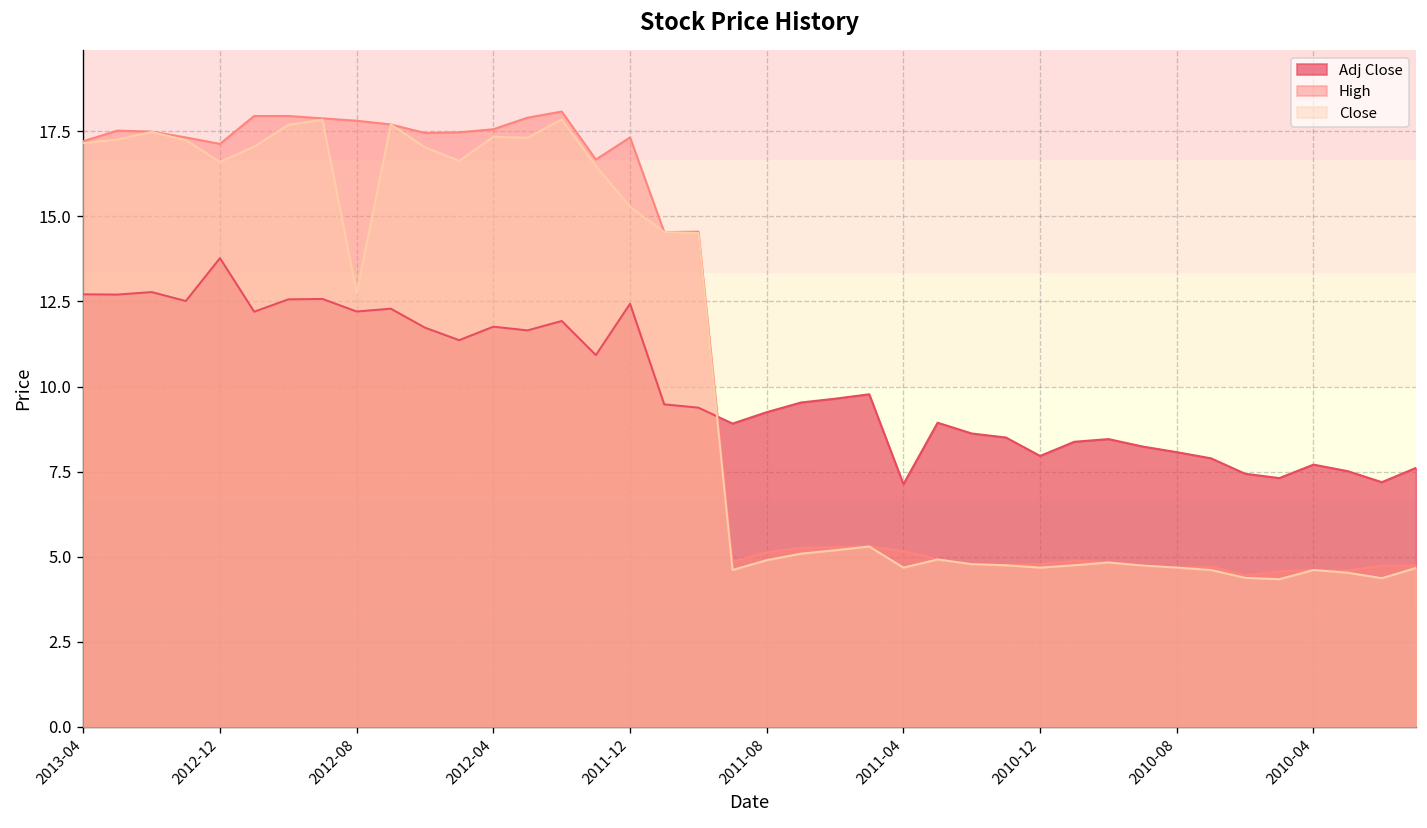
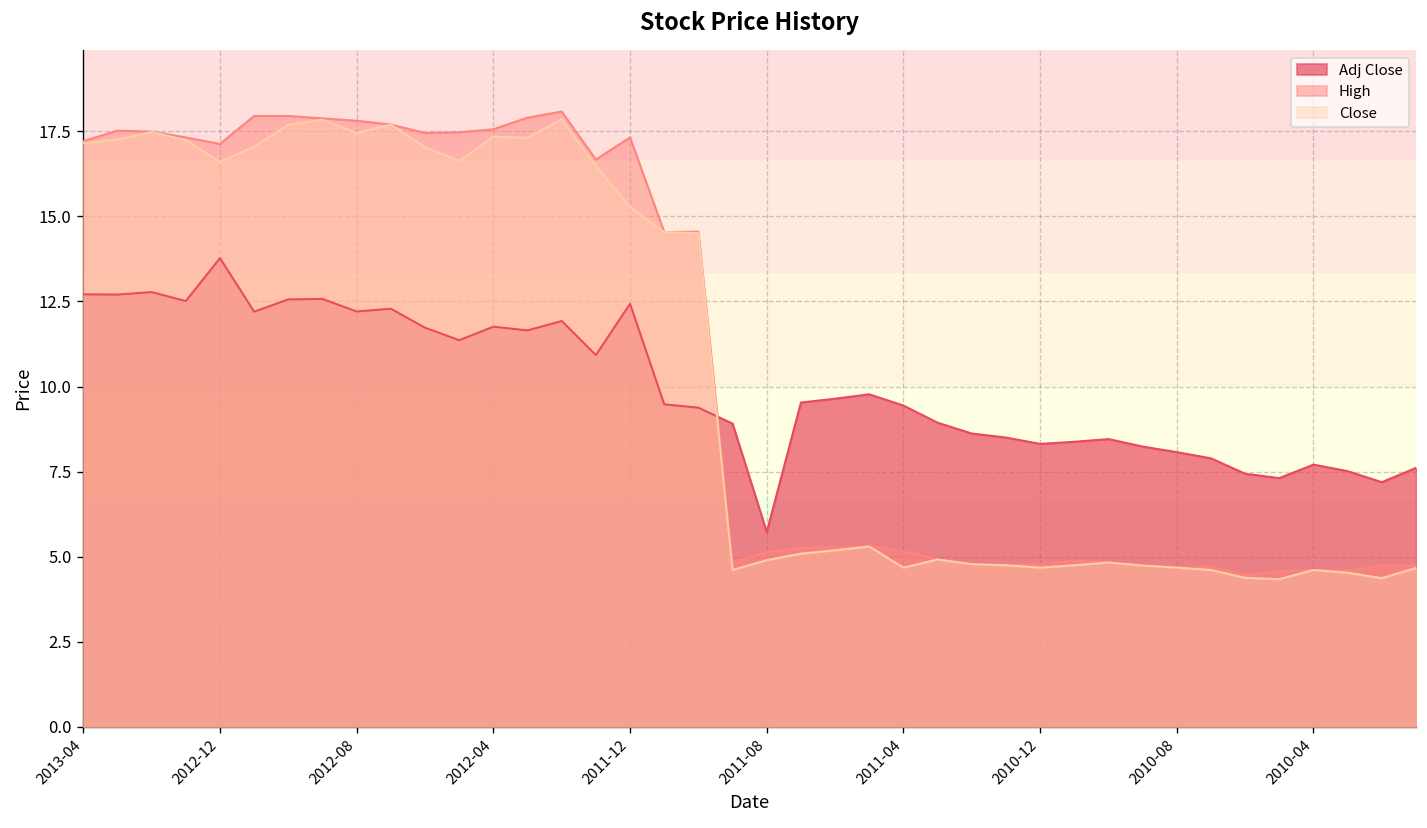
  {
    "Adj Close": {
      "2013-04": 12.7,
      "2012-12": 13.8,
      "2012-08": 12.2,
      "2012-04": 11.8,
      "2011-12": 12.4,
-     "2011-08": 9.2,
-     "2011-04": 7.1,
-     "2010-12": 8.0,
+     "2011-08": 5.7,
+     "2011-04": 9.4,
+     "2010-12": 8.3,
      "2010-08": 8.1,
      "2010-04": 7.7
    },
    "High": {
      "2012-12": 17.1,
      "2012-08": 17.8,
      "2012-04": 17.6,
      "2011-12": 17.3,
      "2011-08": 5.1,
      "2011-04": 5.2,
      "2010-12": 4.8
    },
    "Close": {
      "2012-12": 16.6,
-     "2012-08": 12.7,
+     "2012-08": 17.5,
      "2012-04": 17.3,
      "2011-12": 15.3,
      "2011-08": 4.9,
      "2011-04": 4.7,
      "2010-12": 4.7
    }
  }
